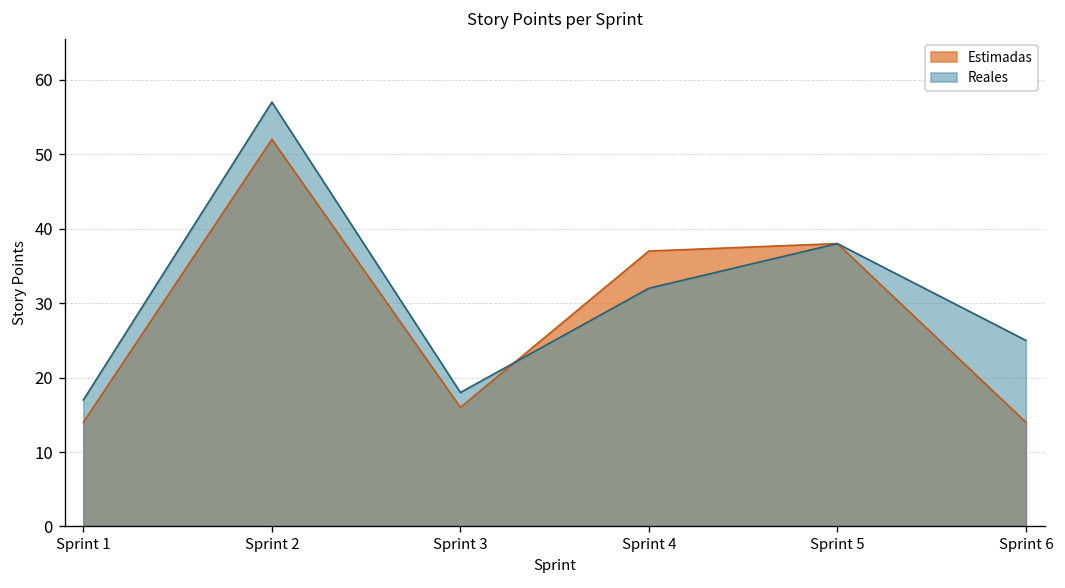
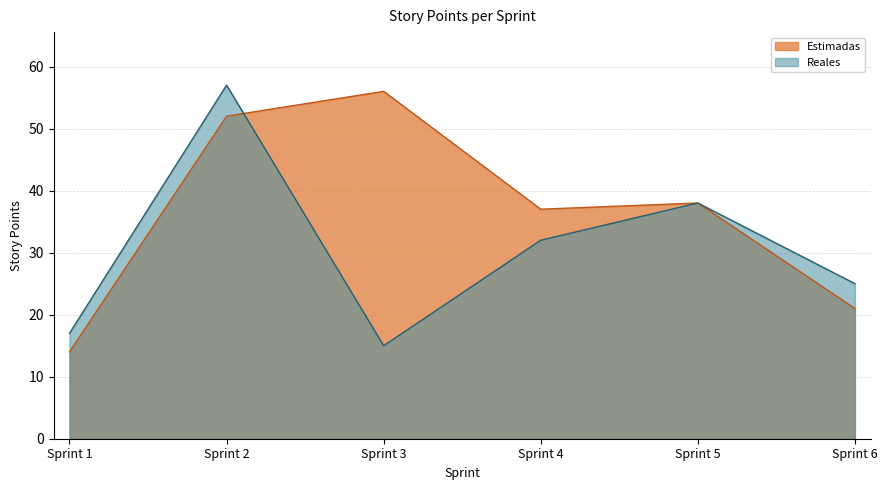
  {
    "Estimadas": {
      "Sprint 1": 14,
      "Sprint 2": 52,
-     "Sprint 3": 16,
+     "Sprint 3": 56,
      "Sprint 4": 37,
-     "Sprint 6": 14
+     "Sprint 6": 21
    },
    "Reales": {
      "Sprint 1": 17,
      "Sprint 2": 57,
-     "Sprint 3": 18,
+     "Sprint 3": 15,
      "Sprint 4": 32,
      "Sprint 6": 25
    }
  }
